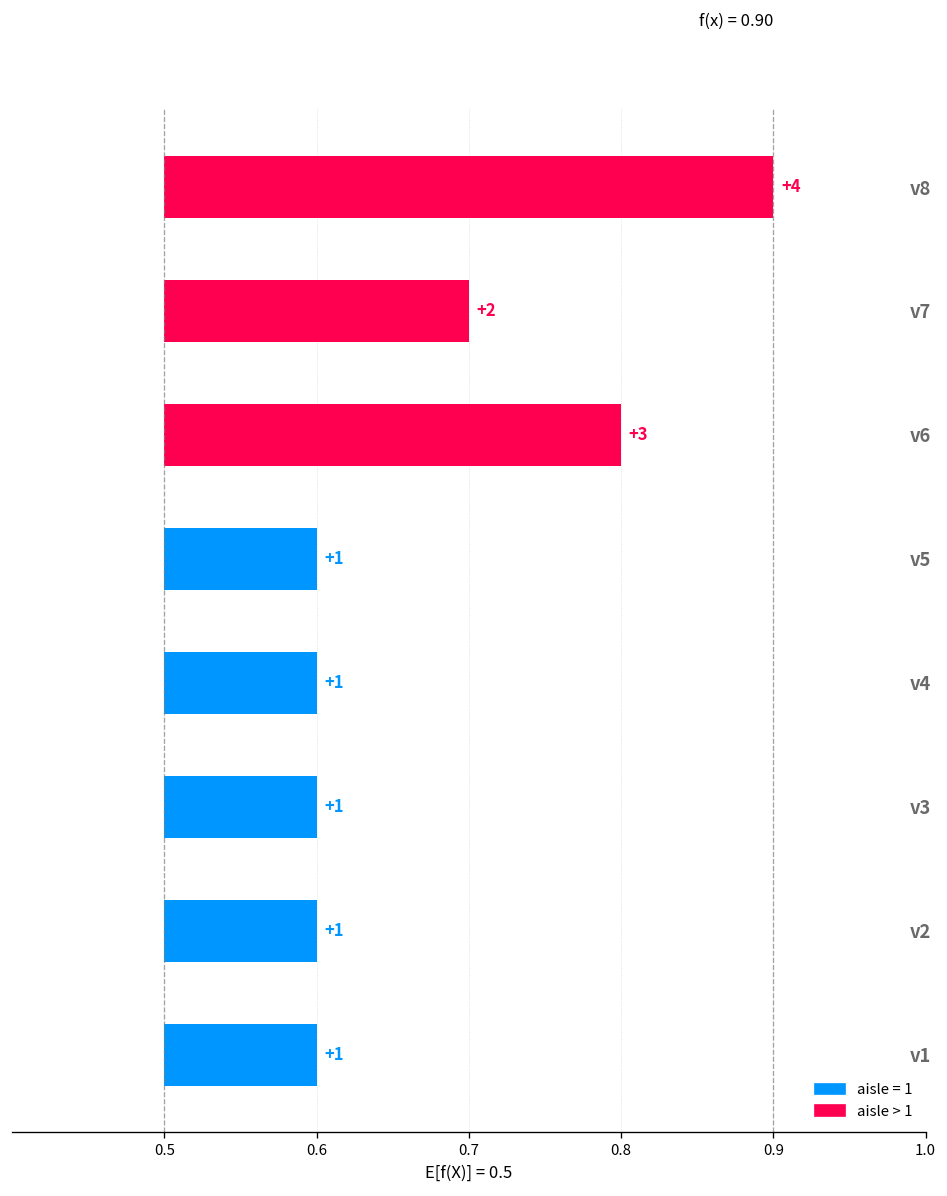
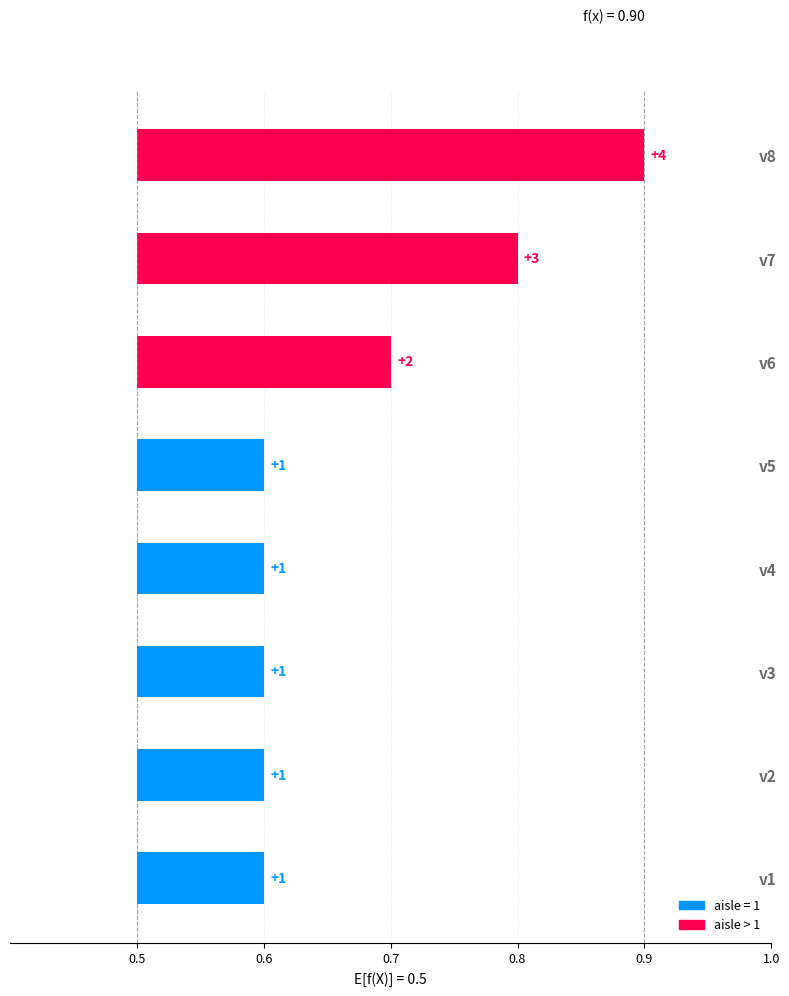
  {
-   "v7": "+2",
-   "v6": "+3"
+   "v7": "+3",
+   "v6": "+2"
  }
